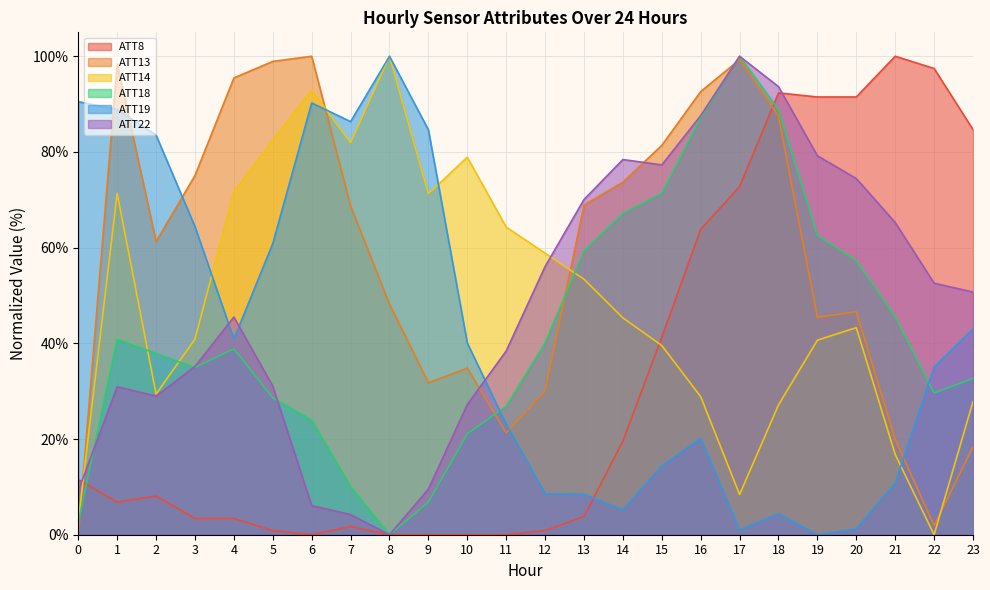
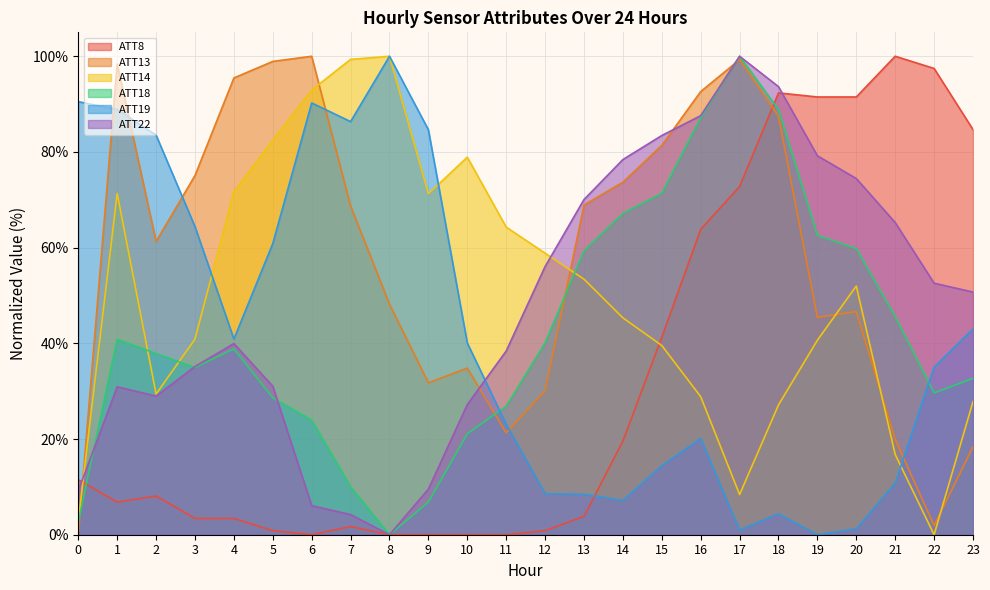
  {
    "ATT14": {
      "1": "71%",
      "3": "41%",
      "4": "72%",
      "5": "82%",
      "6": "93%",
-     "7": "82%",
+     "7": "99%",
      "9": "71%",
      "10": "79%",
      "11": "64%",
      "12": "59%",
      "13": "53%",
      "14": "45%",
      "15": "40%",
      "16": "29%",
      "17": "8%",
      "18": "27%",
      "19": "41%",
-     "20": "43%",
+     "20": "52%",
      "21": "17%",
      "22": "0%",
      "23": "28%"
    },
    "ATT18": {
      "1": "41%",
      "2": "38%",
      "4": "39%",
      "5": "29%",
      "6": "24%",
      "7": "10%",
      "9": "7%",
      "10": "21%",
      "11": "27%",
      "12": "40%",
      "13": "59%",
      "14": "67%",
      "15": "71%",
      "18": "89%",
      "19": "63%",
-     "20": "57%",
+     "20": "60%",
      "21": "46%",
      "22": "30%",
      "23": "33%"
    },
    "ATT19": {
      "0": "91%",
      "2": "84%",
      "3": "64%",
      "4": "41%",
      "5": "61%",
      "6": "90%",
      "7": "86%",
      "9": "85%",
      "10": "40%",
      "11": "23%",
      "12": "9%",
      "13": "8%",
-     "14": "5%",
+     "14": "7%",
      "15": "14%",
      "16": "20%",
      "17": "1%",
      "18": "4%",
      "19": "0%",
      "20": "1%",
      "21": "11%",
      "22": "35%",
      "23": "43%"
    },
    "ATT22": {
      "0": "9%",
      "1": "31%",
-     "4": "45%",
+     "4": "40%",
      "5": "31%",
      "6": "6%",
      "7": "4%",
      "9": "10%",
      "10": "27%",
      "11": "38%",
      "12": "56%",
      "13": "70%",
      "14": "78%",
-     "15": "77%",
+     "15": "83%",
      "18": "94%",
      "19": "79%",
      "20": "74%",
      "21": "65%",
      "22": "53%",
      "23": "51%"
    }
  }
